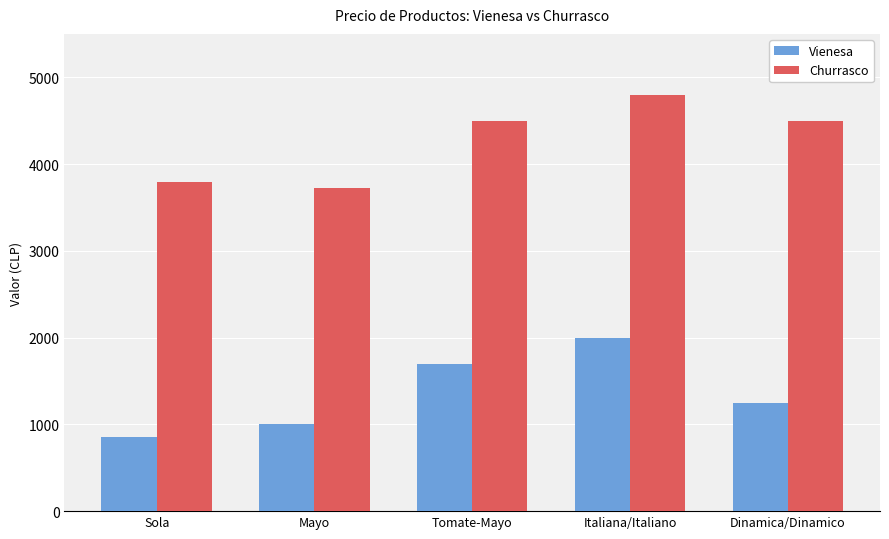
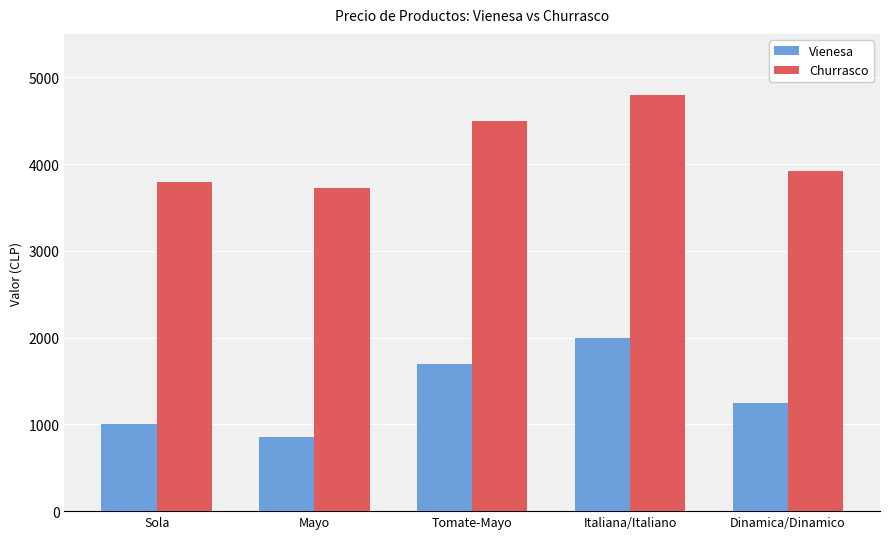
  {
    "Vienesa": {
-     "Sola": 900,
-     "Mayo": 1000,
+     "Sola": 1000,
+     "Mayo": 900,
      "Tomate-Mayo": 1700,
      "Italiana/Italiano": 2000,
      "Dinamica/Dinamico": 1200
    },
    "Churrasco": {
      "Sola": 3800,
      "Mayo": 3700,
      "Tomate-Mayo": 4500,
      "Italiana/Italiano": 4800,
-     "Dinamica/Dinamico": 4500
+     "Dinamica/Dinamico": 3900
    }
  }
